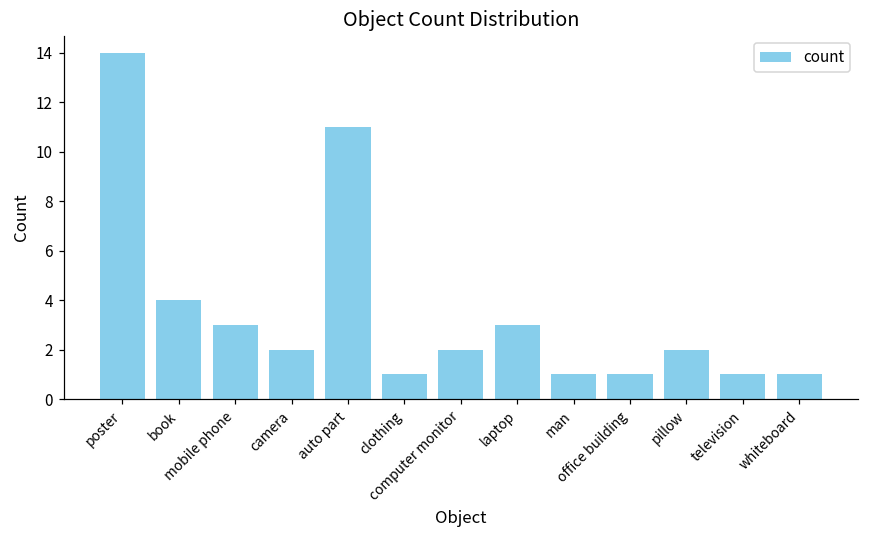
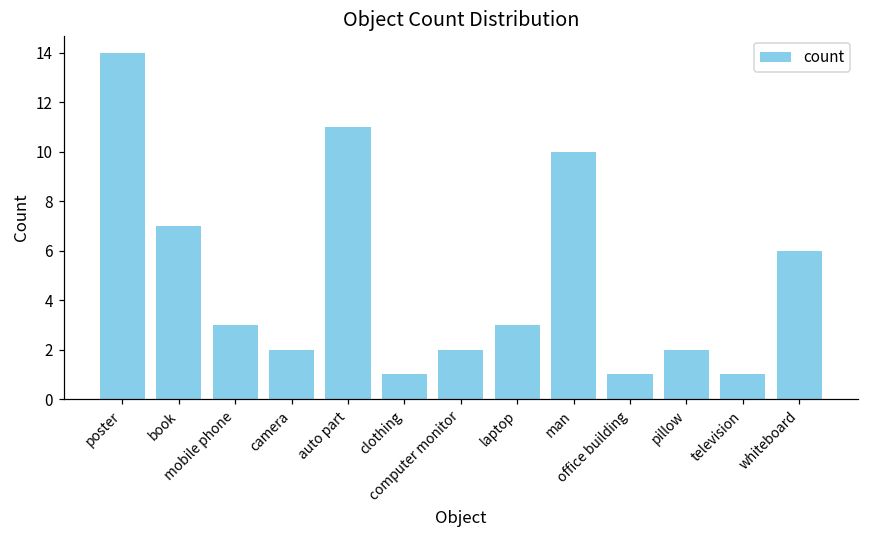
  {
    "poster": 14,
-   "book": 4,
+   "book": 7,
    "mobile phone": 3,
    "camera": 2,
    "auto part": 11,
    "clothing": 1,
    "computer monitor": 2,
    "laptop": 3,
-   "man": 1,
+   "man": 10,
    "office building": 1,
    "pillow": 2,
    "television": 1,
-   "whiteboard": 1
+   "whiteboard": 6
  }
